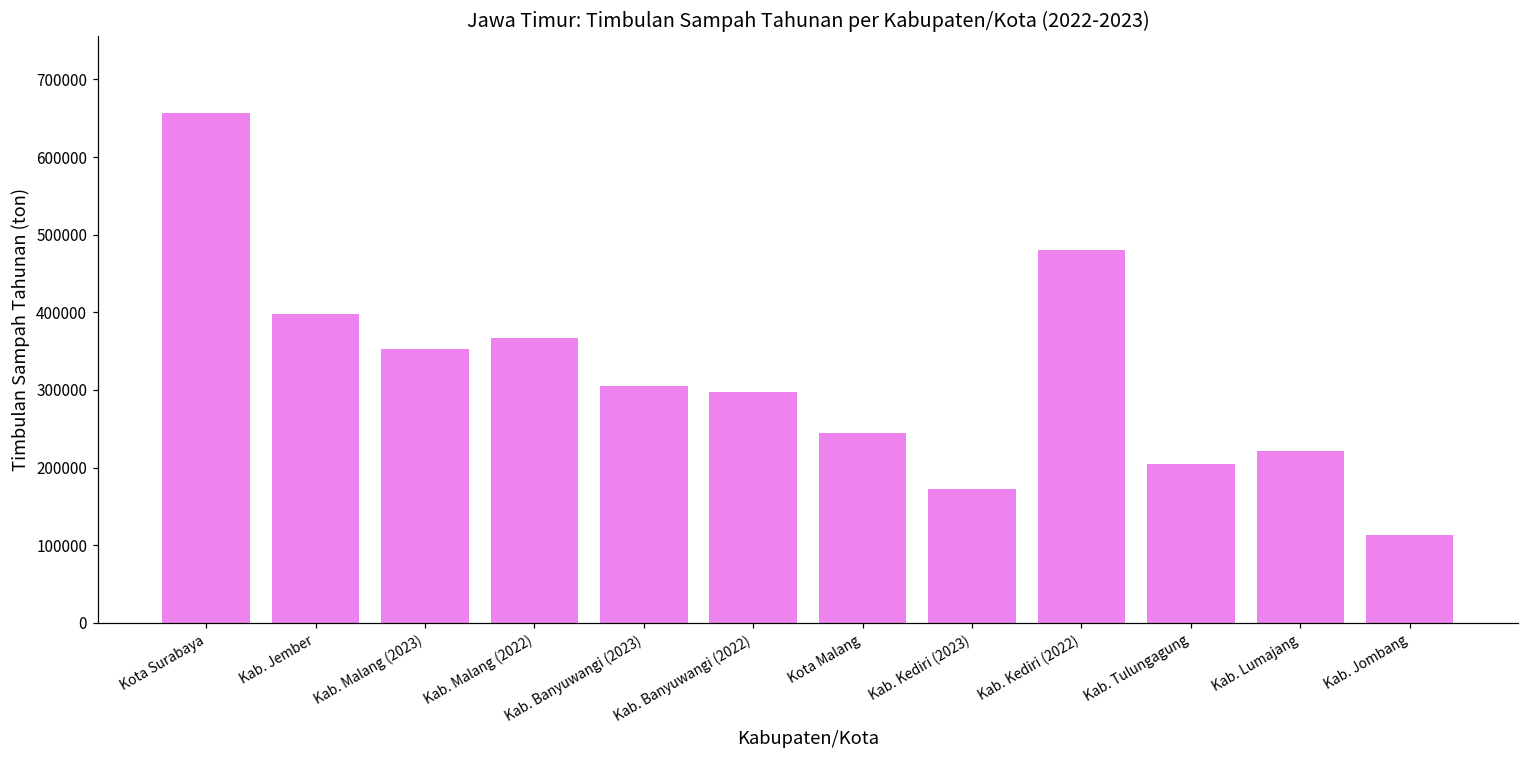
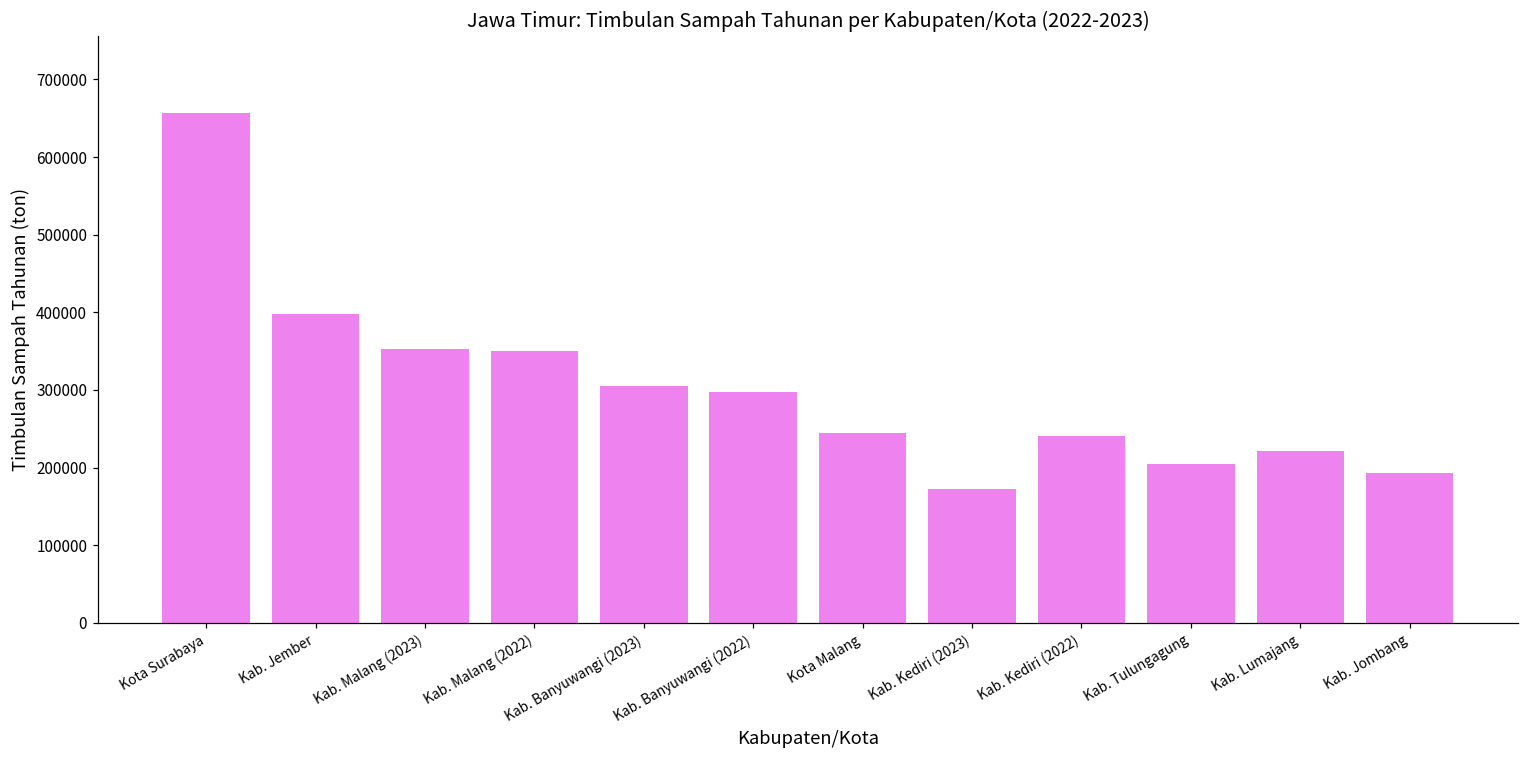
  {
    "Kota Surabaya": 660000,
    "Kab. Jember": 400000,
    "Kab. Malang (2023)": 350000,
-   "Kab. Malang (2022)": 370000,
+   "Kab. Malang (2022)": 350000,
    "Kab. Banyuwangi (2023)": 310000,
    "Kab. Banyuwangi (2022)": 300000,
    "Kota Malang": 250000,
    "Kab. Kediri (2023)": 170000,
-   "Kab. Kediri (2022)": 480000,
+   "Kab. Kediri (2022)": 240000,
    "Kab. Tulungagung": 200000,
    "Kab. Lumajang": 220000,
-   "Kab. Jombang": 110000
+   "Kab. Jombang": 190000
  }
